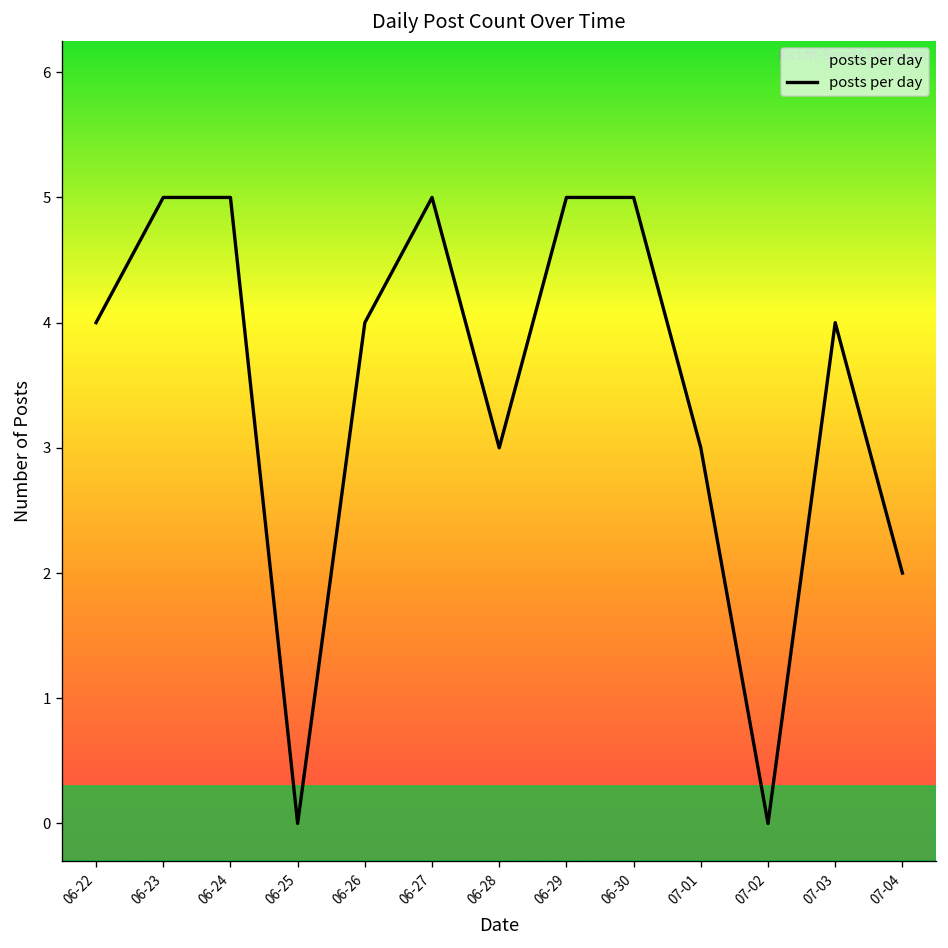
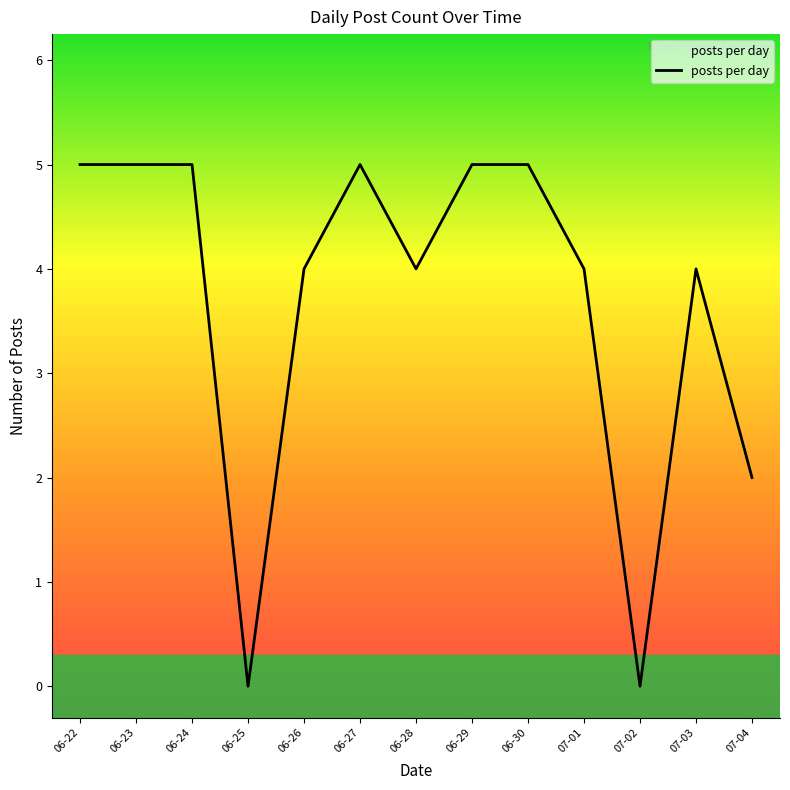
  {
-   "06-22": 4,
+   "06-22": 5,
    "06-23": 5,
    "06-24": 5,
    "06-26": 4,
    "06-27": 5,
-   "06-28": 3,
+   "06-28": 4,
    "06-29": 5,
    "06-30": 5,
-   "07-01": 3,
+   "07-01": 4,
    "07-03": 4,
    "07-04": 2
  }
